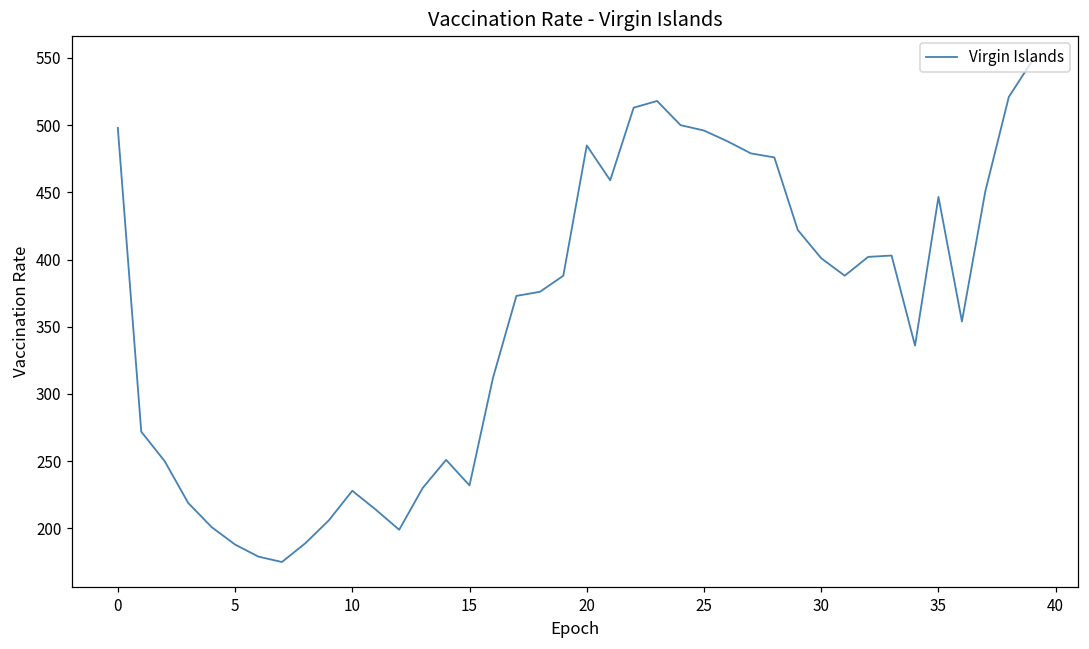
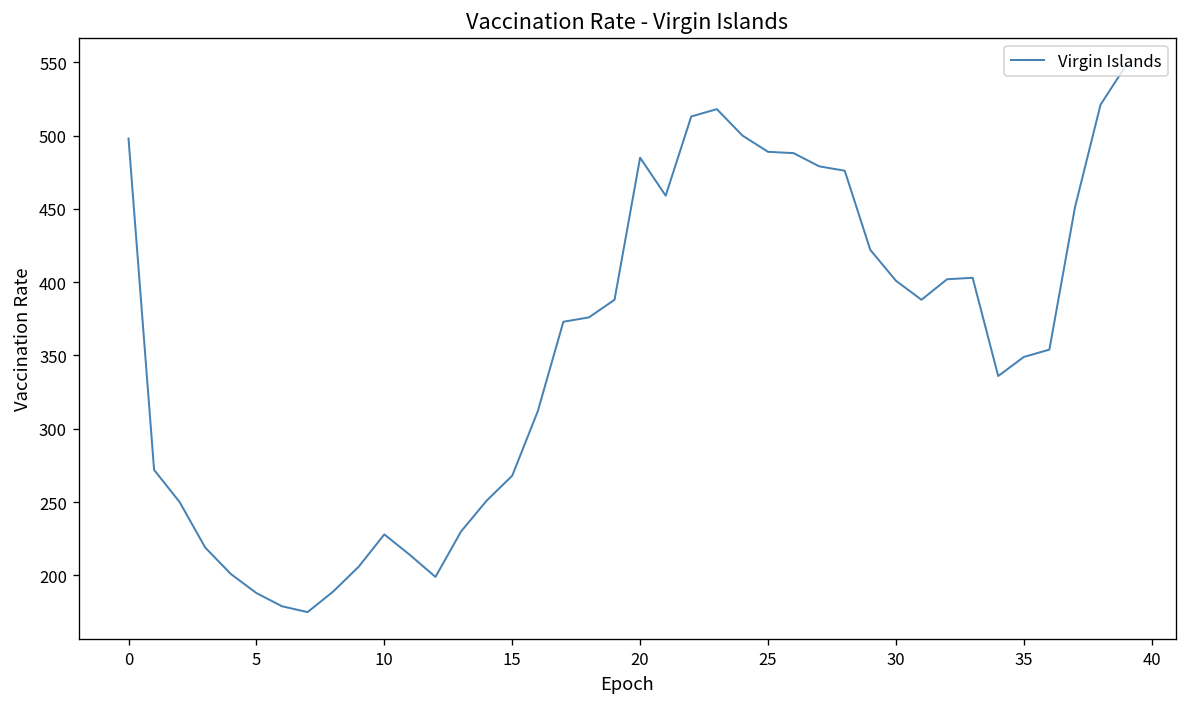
  {
    "0": 498,
    "5": 188,
    "10": 228,
-   "15": 232,
+   "15": 268,
    "20": 485,
-   "25": 496,
+   "25": 489,
    "30": 401,
-   "35": 447
+   "35": 349
  }
